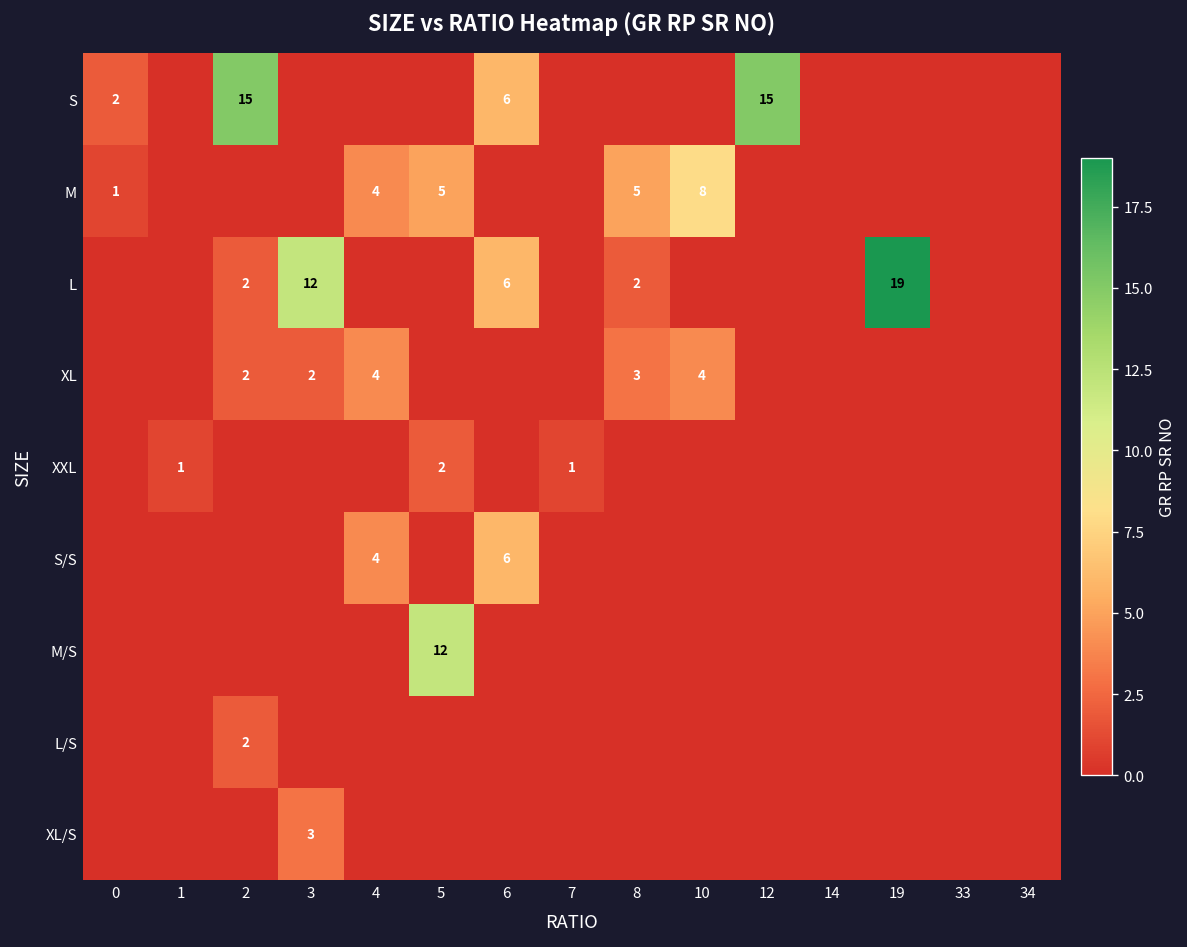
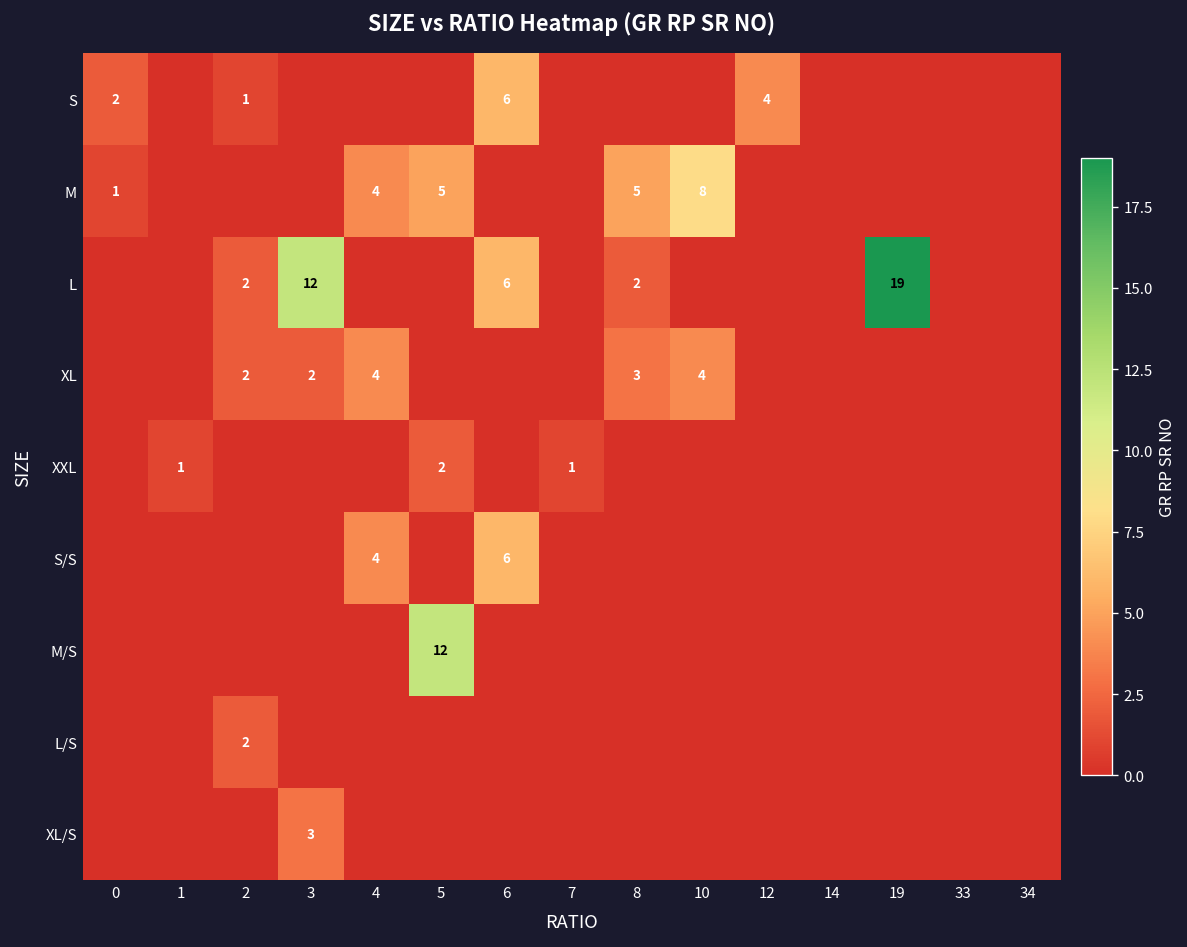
  {
    "S": {
      "0": 2,
-     "2": 15,
+     "2": 1,
      "6": 6,
-     "12": 15
+     "12": 4
    },
    "M": {
      "0": 1,
      "4": 4,
      "5": 5,
      "8": 5,
      "10": 8
    },
    "L": {
      "2": 2,
      "3": 12,
      "6": 6,
      "8": 2,
      "19": 19
    },
    "XL": {
      "2": 2,
      "3": 2,
      "4": 4,
      "8": 3,
      "10": 4
    },
    "XXL": {
      "1": 1,
      "5": 2,
      "7": 1
    },
    "S/S": {
      "4": 4,
      "6": 6
    },
    "M/S": {
      "5": 12
    },
    "L/S": {
      "2": 2
    },
    "XL/S": {
      "3": 3
    }
  }
